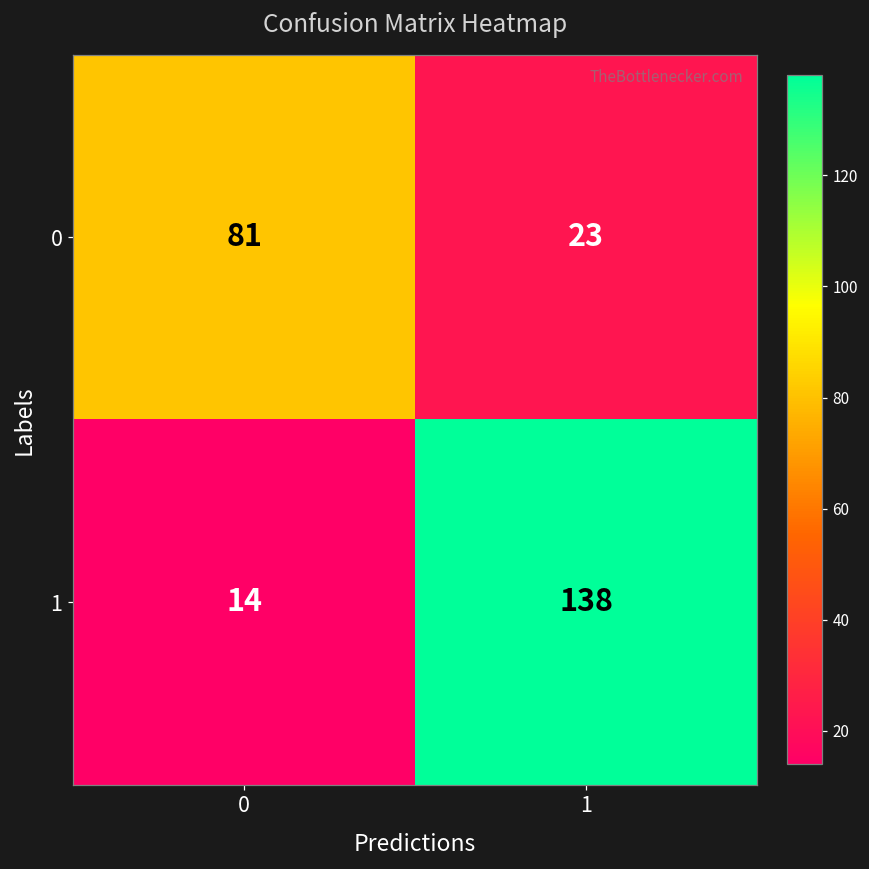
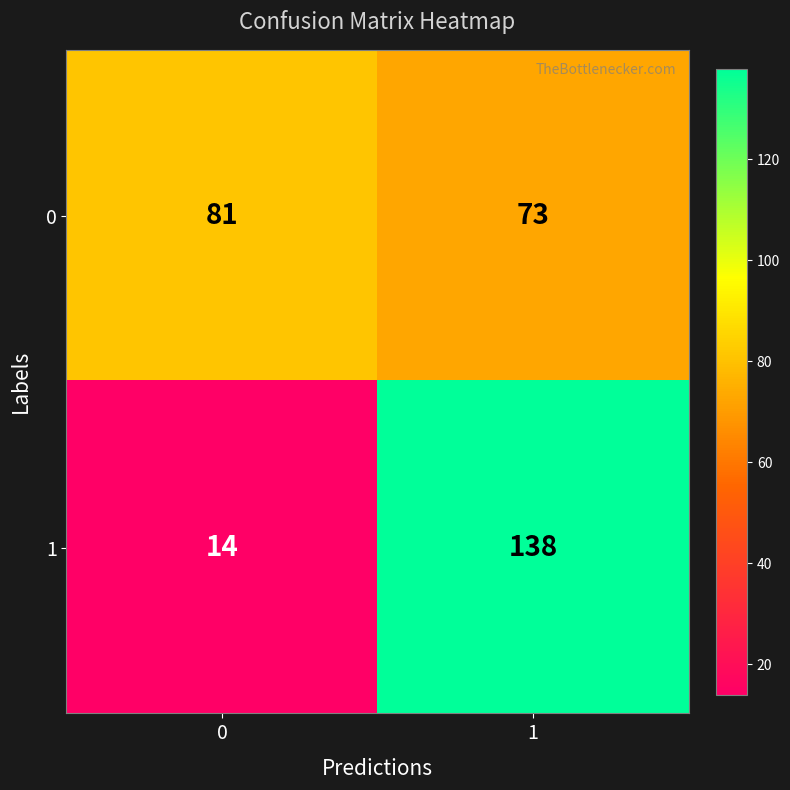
  {
    "0": {
      "0": 81,
-     "1": 23
+     "1": 73
    },
    "1": {
      "0": 14,
      "1": 138
    }
  }
